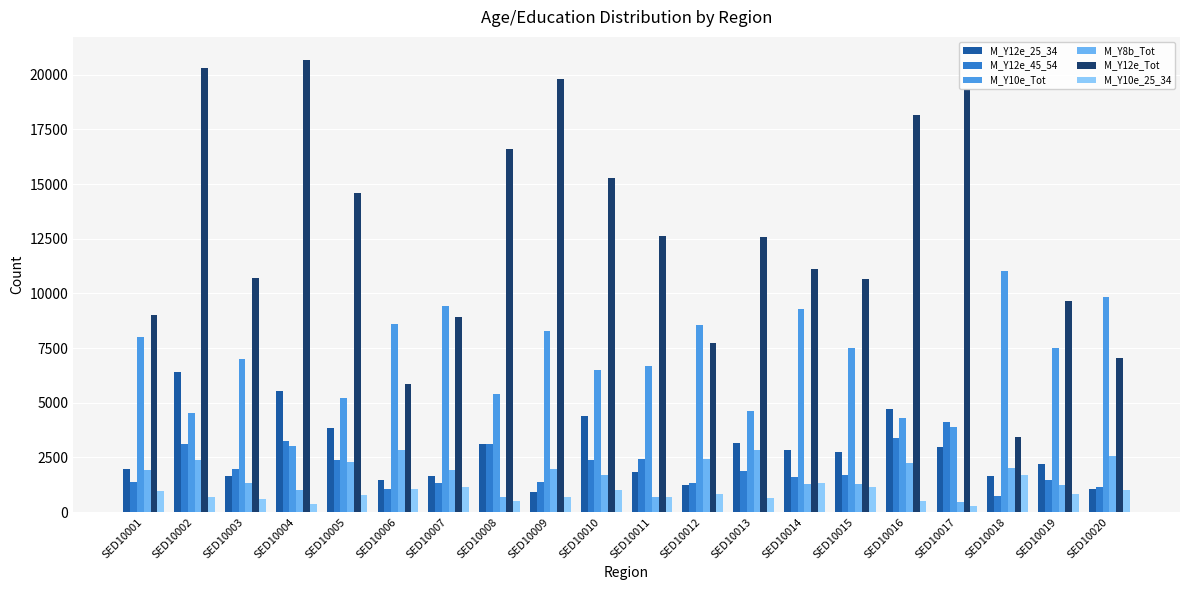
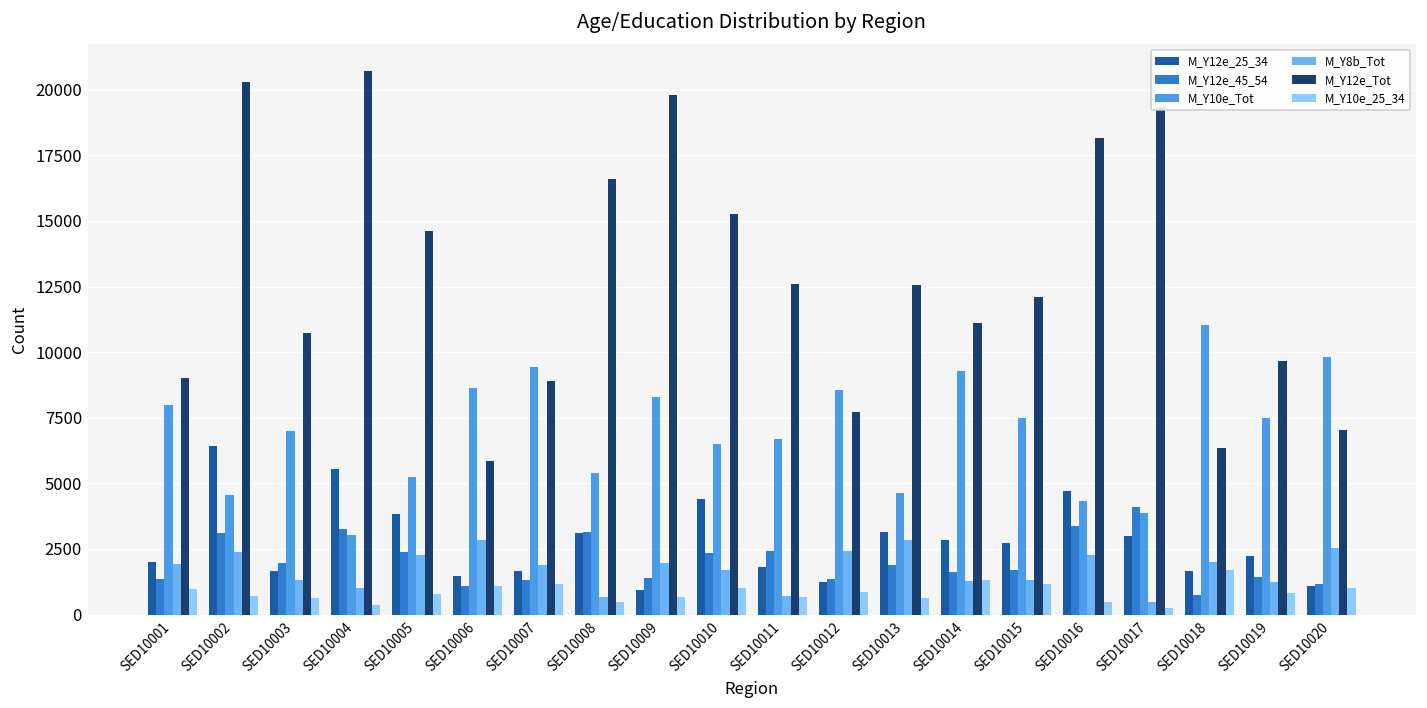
  {
    "M_Y12e_Tot": {
      "SED10001": 9000,
      "SED10002": 20300,
      "SED10003": 10700,
      "SED10004": 20700,
      "SED10005": 14600,
      "SED10006": 5900,
      "SED10007": 8900,
      "SED10008": 16600,
      "SED10009": 19800,
      "SED10010": 15300,
      "SED10011": 12600,
      "SED10012": 7700,
      "SED10013": 12600,
      "SED10014": 11100,
-     "SED10015": 10700,
+     "SED10015": 12100,
      "SED10016": 18200,
-     "SED10018": 3400,
+     "SED10018": 6300,
      "SED10019": 9700,
      "SED10020": 7100
    }
  }
